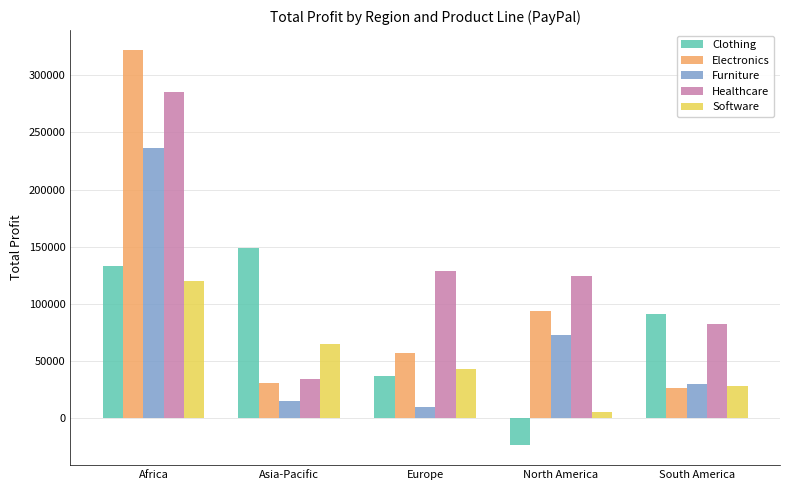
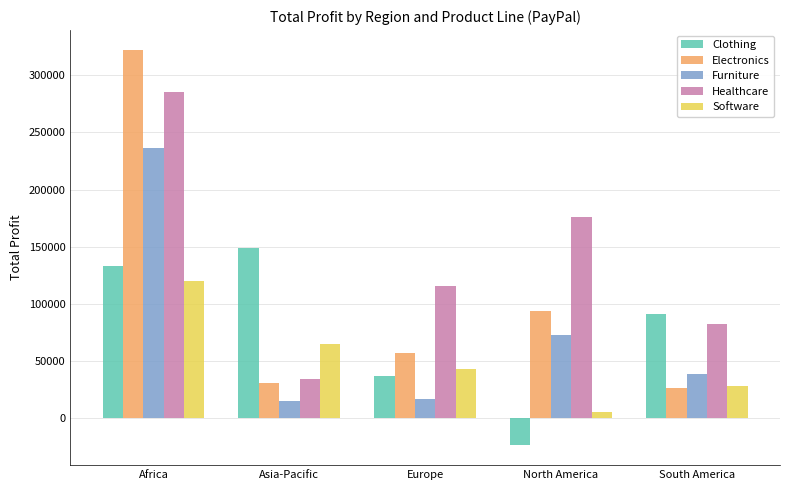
  {
    "Clothing": {
      "Africa": 133000,
      "Asia-Pacific": 149000,
      "Europe": 37000,
      "North America": -24000,
      "South America": 91000
    },
    "Furniture": {
      "Africa": 236000,
      "Asia-Pacific": 15000,
-     "Europe": 10000,
+     "Europe": 17000,
      "North America": 73000,
-     "South America": 30000
+     "South America": 39000
    },
    "Healthcare": {
      "Africa": 286000,
      "Asia-Pacific": 34000,
-     "Europe": 129000,
-     "North America": 124000,
+     "Europe": 115000,
+     "North America": 176000,
      "South America": 83000
    }
  }
